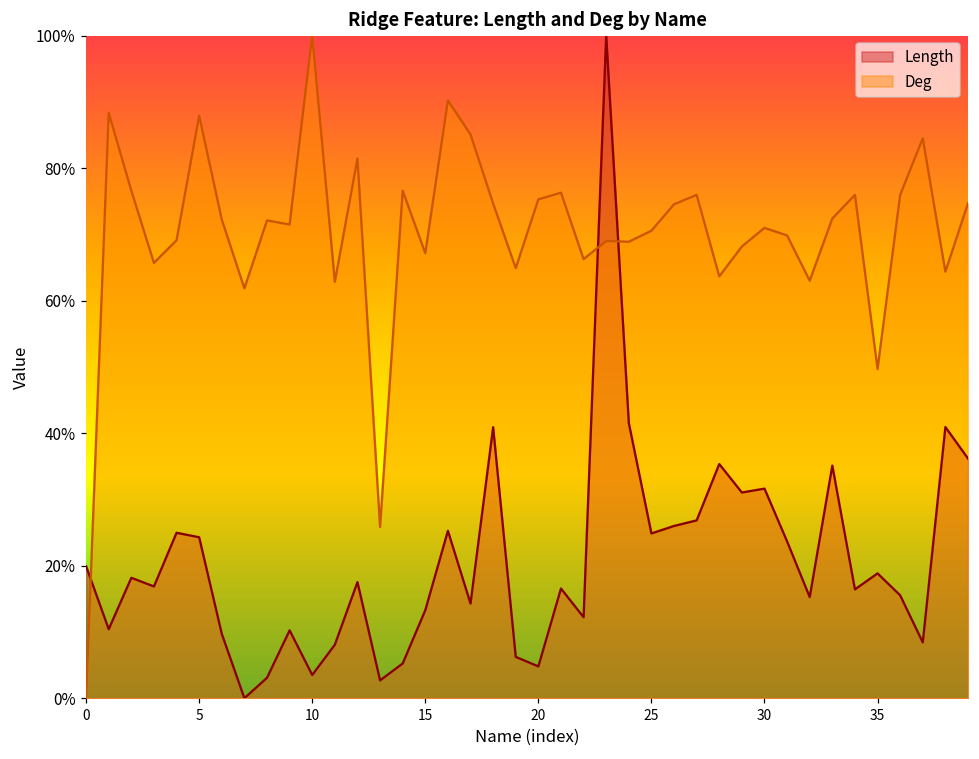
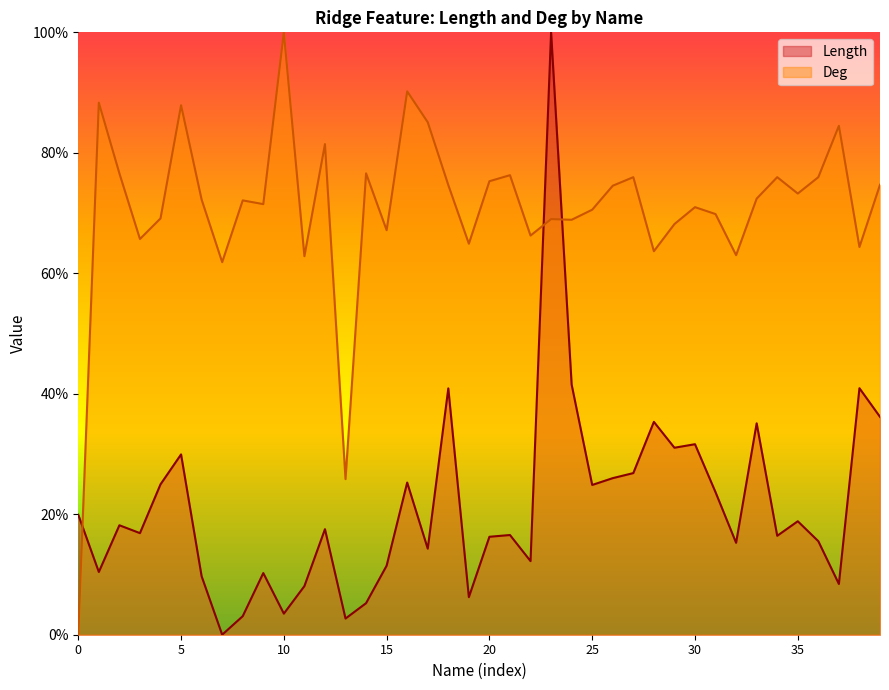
  {
    "Length": {
      "0": "20%",
-     "5": "24%",
+     "5": "30%",
      "10": "4%",
-     "15": "13%",
-     "20": "5%",
+     "15": "11%",
+     "20": "16%",
      "25": "25%",
      "30": "32%",
      "35": "19%"
    },
    "Deg": {
      "0": "0%",
      "5": "88%",
      "10": "100%",
      "15": "67%",
      "20": "75%",
      "25": "71%",
      "30": "71%",
-     "35": "50%"
+     "35": "73%"
    }
  }
